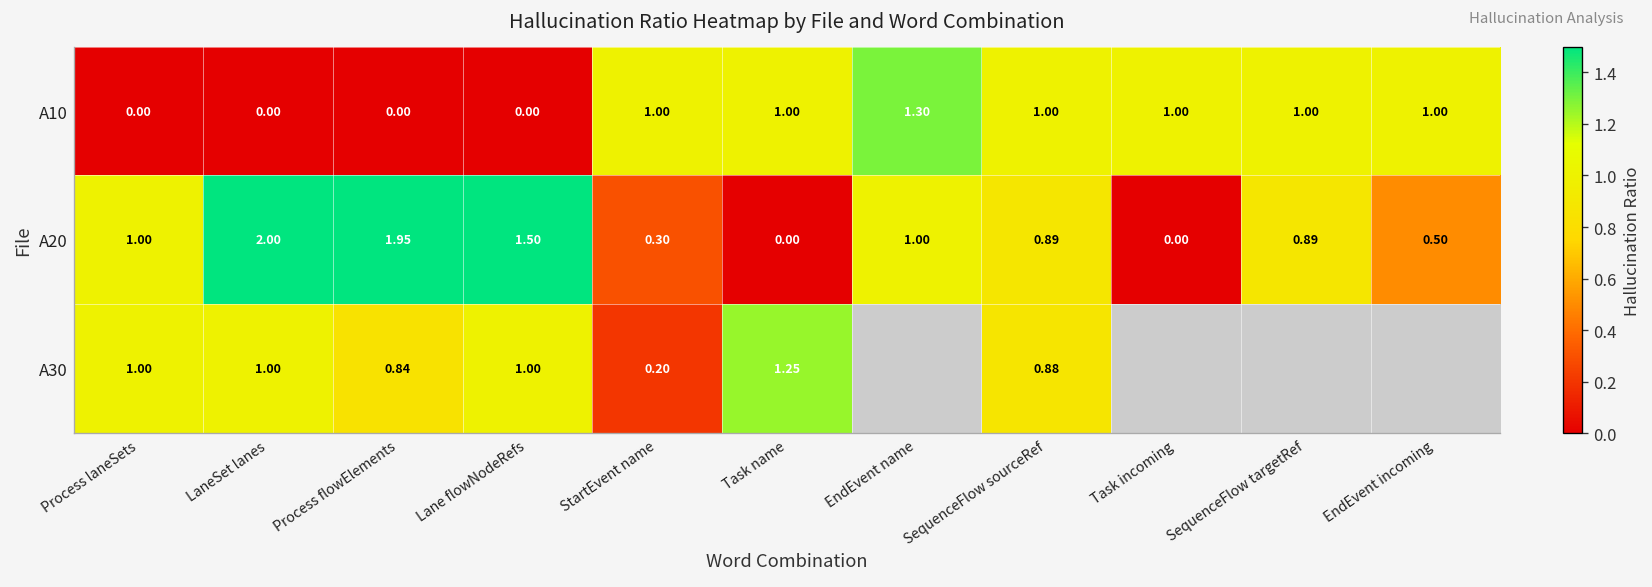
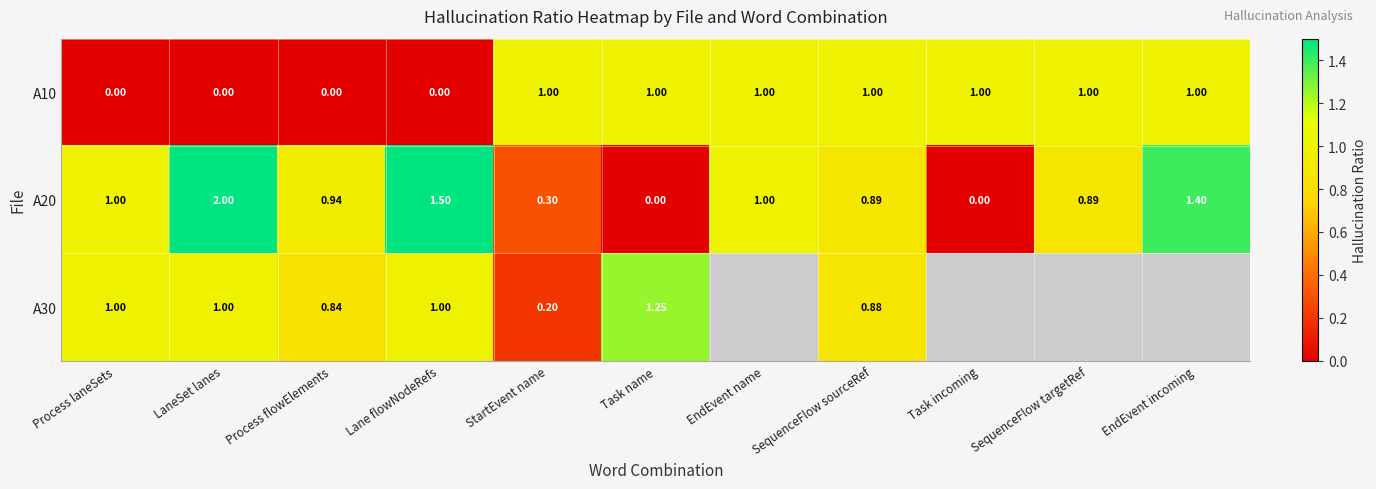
  {
    "A10": {
      "Process laneSets": 0.00,
      "LaneSet lanes": 0.00,
      "Process flowElements": 0.00,
      "Lane flowNodeRefs": 0.00,
      "StartEvent name": 1.00,
      "Task name": 1.00,
-     "EndEvent name": 1.30,
+     "EndEvent name": 1.00,
      "SequenceFlow sourceRef": 1.00,
      "Task incoming": 1.00,
      "SequenceFlow targetRef": 1.00,
      "EndEvent incoming": 1.00
    },
    "A20": {
      "Process laneSets": 1.00,
      "LaneSet lanes": 2.00,
-     "Process flowElements": 1.95,
+     "Process flowElements": 0.94,
      "Lane flowNodeRefs": 1.50,
      "StartEvent name": 0.30,
      "Task name": 0.00,
      "EndEvent name": 1.00,
      "SequenceFlow sourceRef": 0.89,
      "Task incoming": 0.00,
      "SequenceFlow targetRef": 0.89,
-     "EndEvent incoming": 0.50
+     "EndEvent incoming": 1.40
    },
    "A30": {
      "Process laneSets": 1.00,
      "LaneSet lanes": 1.00,
      "Process flowElements": 0.84,
      "Lane flowNodeRefs": 1.00,
      "StartEvent name": 0.20,
      "Task name": 1.25,
      "SequenceFlow sourceRef": 0.88
    }
  }
